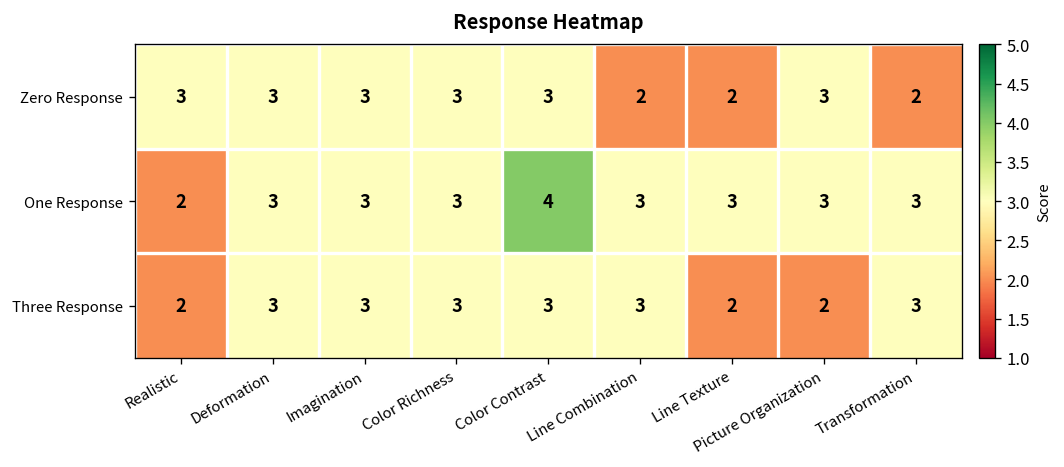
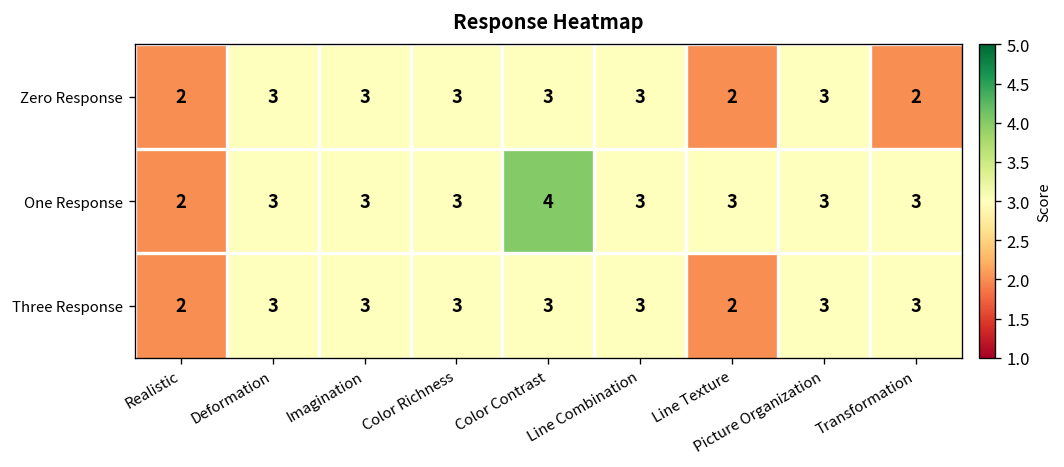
  {
    "Zero Response": {
-     "Realistic": 3,
+     "Realistic": 2,
      "Deformation": 3,
      "Imagination": 3,
      "Color Richness": 3,
      "Color Contrast": 3,
-     "Line Combination": 2,
+     "Line Combination": 3,
      "Line Texture": 2,
      "Picture Organization": 3,
      "Transformation": 2
    },
    "One Response": {
      "Realistic": 2,
      "Deformation": 3,
      "Imagination": 3,
      "Color Richness": 3,
      "Color Contrast": 4,
      "Line Combination": 3,
      "Line Texture": 3,
      "Picture Organization": 3,
      "Transformation": 3
    },
    "Three Response": {
      "Realistic": 2,
      "Deformation": 3,
      "Imagination": 3,
      "Color Richness": 3,
      "Color Contrast": 3,
      "Line Combination": 3,
      "Line Texture": 2,
-     "Picture Organization": 2,
+     "Picture Organization": 3,
      "Transformation": 3
    }
  }
